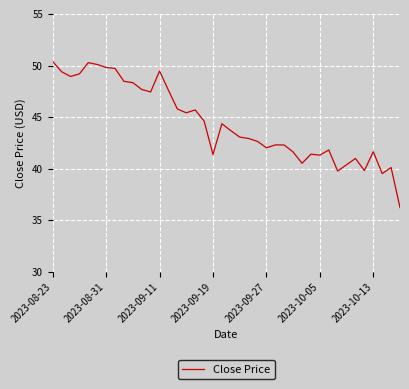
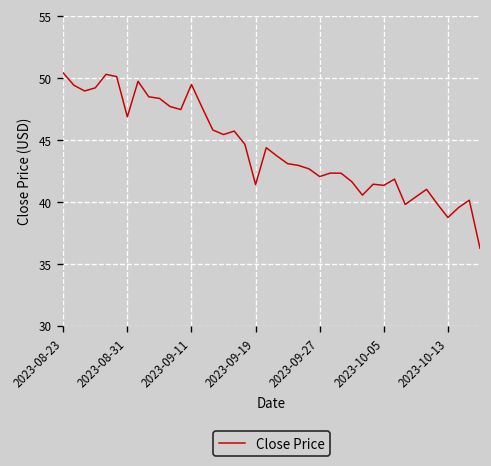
  {
    "2023-08-23": 50.4,
-   "2023-08-31": 49.8,
+   "2023-08-31": 46.9,
    "2023-09-11": 49.5,
    "2023-09-19": 41.4,
    "2023-09-27": 42.0,
    "2023-10-05": 41.3,
-   "2023-10-13": 41.6
+   "2023-10-13": 38.7
  }
